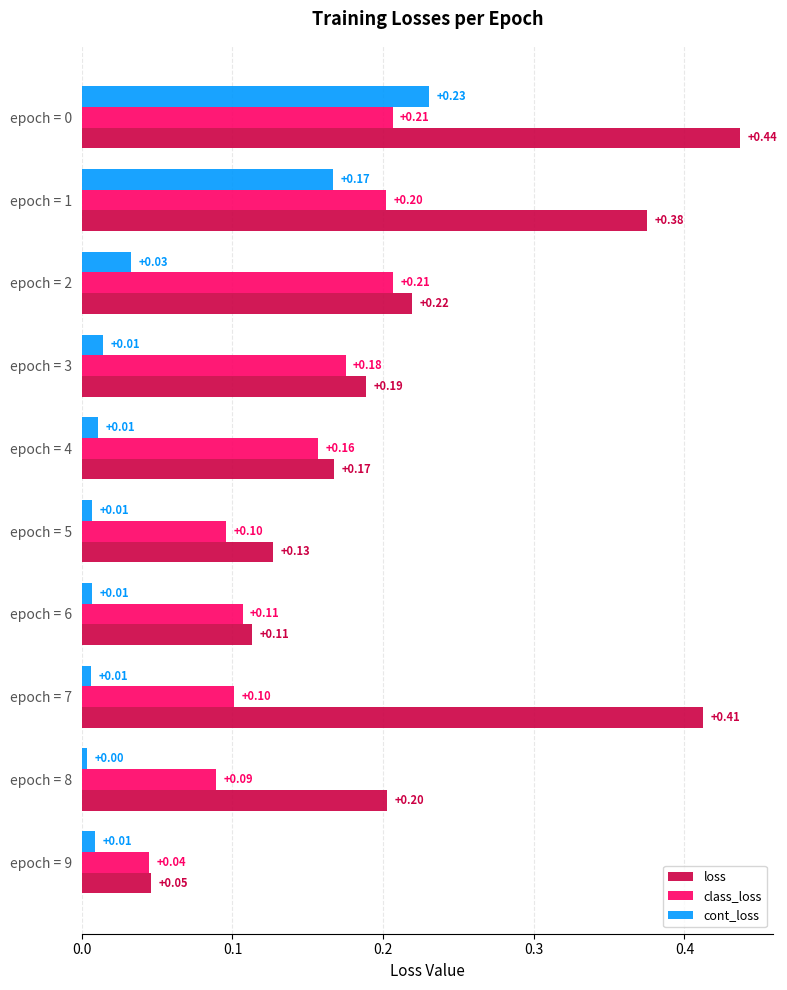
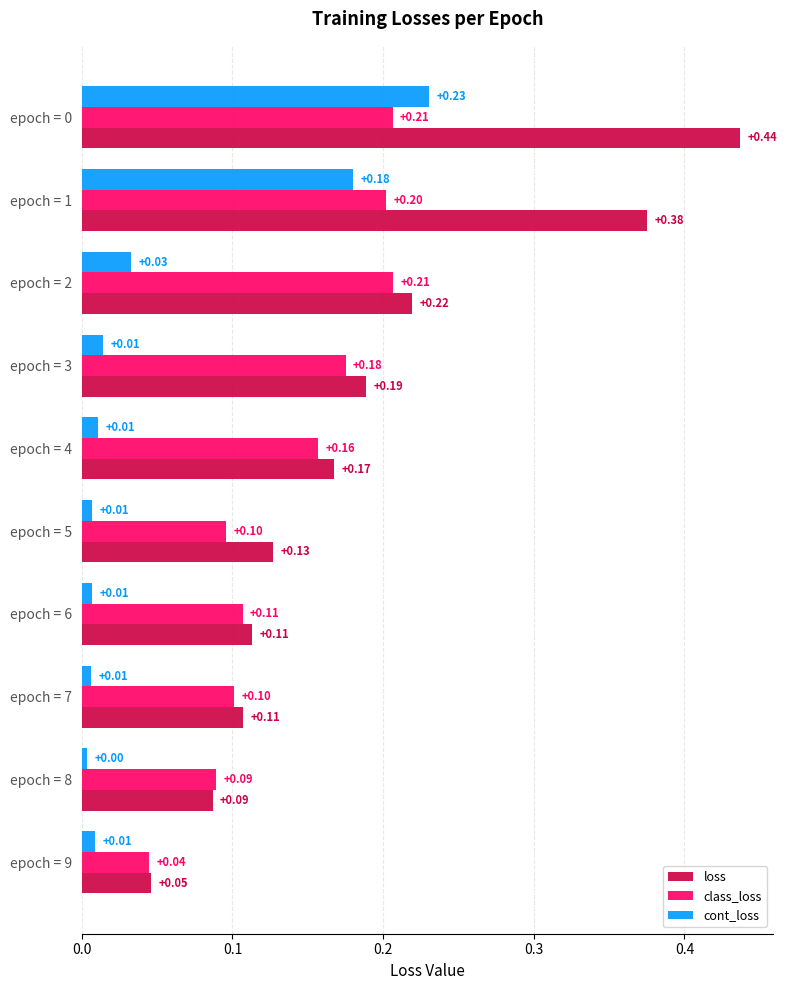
  {
    "loss": {
      "epoch = 0": "+0.44",
      "epoch = 1": "+0.38",
      "epoch = 2": "+0.22",
      "epoch = 3": "+0.19",
      "epoch = 4": "+0.17",
      "epoch = 5": "+0.13",
      "epoch = 6": "+0.11",
-     "epoch = 7": "+0.41",
-     "epoch = 8": "+0.20",
+     "epoch = 7": "+0.11",
+     "epoch = 8": "+0.09",
      "epoch = 9": "+0.05"
    },
    "class_loss": {
      "epoch = 0": "+0.21",
      "epoch = 1": "+0.20",
      "epoch = 2": "+0.21",
      "epoch = 3": "+0.18",
      "epoch = 4": "+0.16",
      "epoch = 5": "+0.10",
      "epoch = 6": "+0.11",
      "epoch = 7": "+0.10",
      "epoch = 8": "+0.09",
      "epoch = 9": "+0.04"
    },
    "cont_loss": {
      "epoch = 0": "+0.23",
-     "epoch = 1": "+0.17",
+     "epoch = 1": "+0.18",
      "epoch = 2": "+0.03",
      "epoch = 3": "+0.01",
      "epoch = 4": "+0.01",
      "epoch = 5": "+0.01",
      "epoch = 6": "+0.01",
      "epoch = 7": "+0.01",
      "epoch = 8": "+0.00",
      "epoch = 9": "+0.01"
    }
  }
